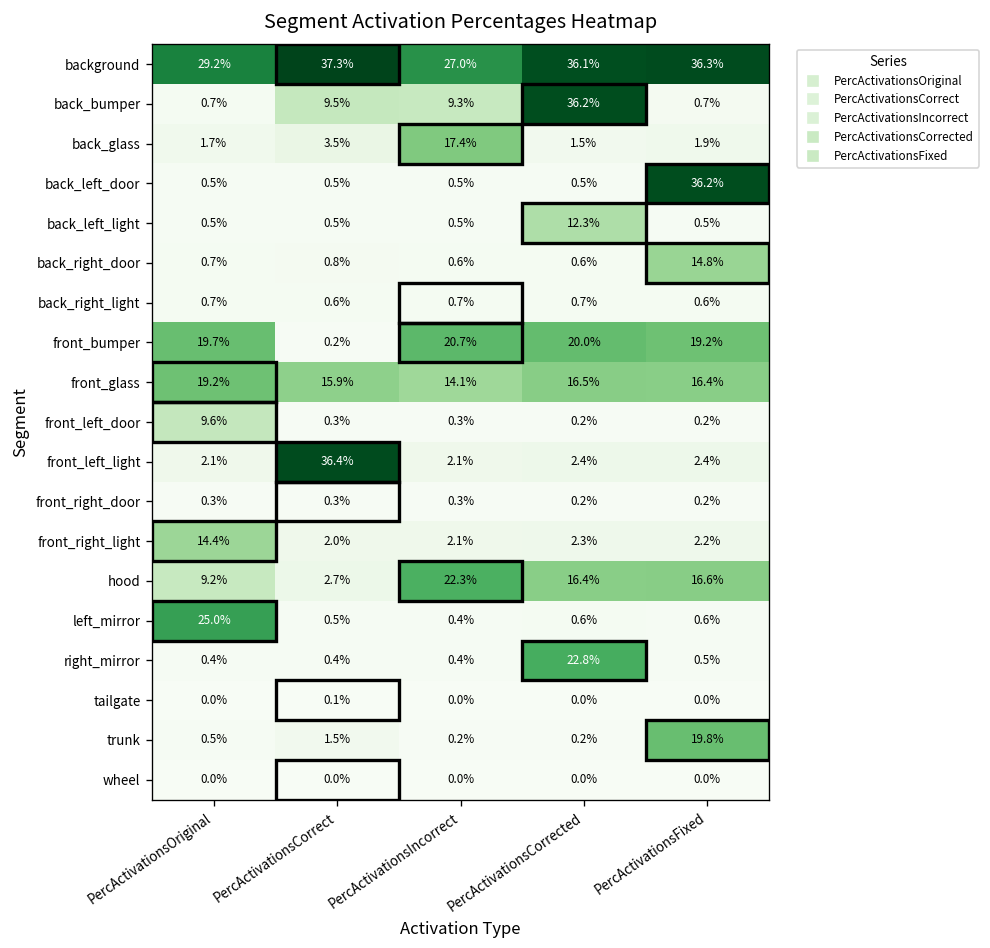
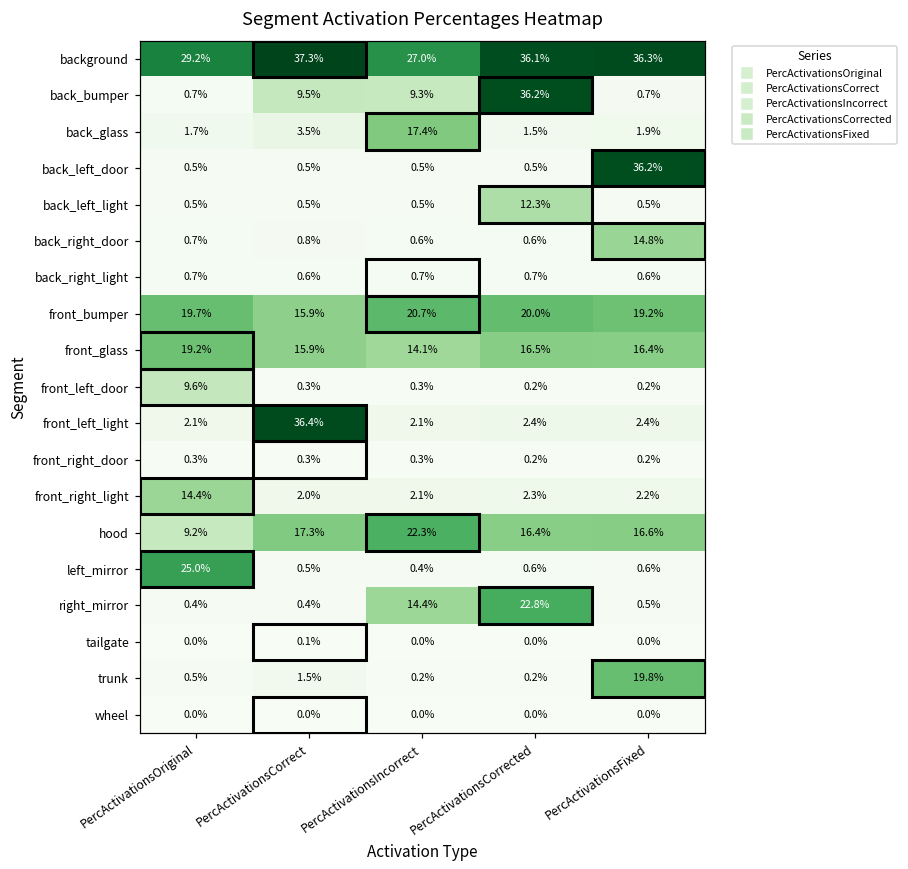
  {
    "background": {
      "PercActivationsOriginal": "29.2%",
      "PercActivationsCorrect": "37.3%",
      "PercActivationsIncorrect": "27.0%",
      "PercActivationsCorrected": "36.1%",
      "PercActivationsFixed": "36.3%"
    },
    "back_bumper": {
      "PercActivationsOriginal": "0.7%",
      "PercActivationsCorrect": "9.5%",
      "PercActivationsIncorrect": "9.3%",
      "PercActivationsCorrected": "36.2%",
      "PercActivationsFixed": "0.7%"
    },
    "back_glass": {
      "PercActivationsOriginal": "1.7%",
      "PercActivationsCorrect": "3.5%",
      "PercActivationsIncorrect": "17.4%",
      "PercActivationsCorrected": "1.5%",
      "PercActivationsFixed": "1.9%"
    },
    "back_left_door": {
      "PercActivationsOriginal": "0.5%",
      "PercActivationsCorrect": "0.5%",
      "PercActivationsIncorrect": "0.5%",
      "PercActivationsCorrected": "0.5%",
      "PercActivationsFixed": "36.2%"
    },
    "back_left_light": {
      "PercActivationsOriginal": "0.5%",
      "PercActivationsCorrect": "0.5%",
      "PercActivationsIncorrect": "0.5%",
      "PercActivationsCorrected": "12.3%",
      "PercActivationsFixed": "0.5%"
    },
    "back_right_door": {
      "PercActivationsOriginal": "0.7%",
      "PercActivationsCorrect": "0.8%",
      "PercActivationsIncorrect": "0.6%",
      "PercActivationsCorrected": "0.6%",
      "PercActivationsFixed": "14.8%"
    },
    "back_right_light": {
      "PercActivationsOriginal": "0.7%",
      "PercActivationsCorrect": "0.6%",
      "PercActivationsIncorrect": "0.7%",
      "PercActivationsCorrected": "0.7%",
      "PercActivationsFixed": "0.6%"
    },
    "front_bumper": {
      "PercActivationsOriginal": "19.7%",
-     "PercActivationsCorrect": "0.2%",
+     "PercActivationsCorrect": "15.9%",
      "PercActivationsIncorrect": "20.7%",
      "PercActivationsCorrected": "20.0%",
      "PercActivationsFixed": "19.2%"
    },
    "front_glass": {
      "PercActivationsOriginal": "19.2%",
      "PercActivationsCorrect": "15.9%",
      "PercActivationsIncorrect": "14.1%",
      "PercActivationsCorrected": "16.5%",
      "PercActivationsFixed": "16.4%"
    },
    "front_left_door": {
      "PercActivationsOriginal": "9.6%",
      "PercActivationsCorrect": "0.3%",
      "PercActivationsIncorrect": "0.3%",
      "PercActivationsCorrected": "0.2%",
      "PercActivationsFixed": "0.2%"
    },
    "front_left_light": {
      "PercActivationsOriginal": "2.1%",
      "PercActivationsCorrect": "36.4%",
      "PercActivationsIncorrect": "2.1%",
      "PercActivationsCorrected": "2.4%",
      "PercActivationsFixed": "2.4%"
    },
    "front_right_door": {
      "PercActivationsOriginal": "0.3%",
      "PercActivationsCorrect": "0.3%",
      "PercActivationsIncorrect": "0.3%",
      "PercActivationsCorrected": "0.2%",
      "PercActivationsFixed": "0.2%"
    },
    "front_right_light": {
      "PercActivationsOriginal": "14.4%",
      "PercActivationsCorrect": "2.0%",
      "PercActivationsIncorrect": "2.1%",
      "PercActivationsCorrected": "2.3%",
      "PercActivationsFixed": "2.2%"
    },
    "hood": {
      "PercActivationsOriginal": "9.2%",
-     "PercActivationsCorrect": "2.7%",
+     "PercActivationsCorrect": "17.3%",
      "PercActivationsIncorrect": "22.3%",
      "PercActivationsCorrected": "16.4%",
      "PercActivationsFixed": "16.6%"
    },
    "left_mirror": {
      "PercActivationsOriginal": "25.0%",
      "PercActivationsCorrect": "0.5%",
      "PercActivationsIncorrect": "0.4%",
      "PercActivationsCorrected": "0.6%",
      "PercActivationsFixed": "0.6%"
    },
    "right_mirror": {
      "PercActivationsOriginal": "0.4%",
      "PercActivationsCorrect": "0.4%",
-     "PercActivationsIncorrect": "0.4%",
+     "PercActivationsIncorrect": "14.4%",
      "PercActivationsCorrected": "22.8%",
      "PercActivationsFixed": "0.5%"
    },
    "tailgate": {
      "PercActivationsOriginal": "0.0%",
      "PercActivationsCorrect": "0.1%",
      "PercActivationsIncorrect": "0.0%",
      "PercActivationsCorrected": "0.0%",
      "PercActivationsFixed": "0.0%"
    },
    "trunk": {
      "PercActivationsOriginal": "0.5%",
      "PercActivationsCorrect": "1.5%",
      "PercActivationsIncorrect": "0.2%",
      "PercActivationsCorrected": "0.2%",
      "PercActivationsFixed": "19.8%"
    },
    "wheel": {
      "PercActivationsOriginal": "0.0%",
      "PercActivationsCorrect": "0.0%",
      "PercActivationsIncorrect": "0.0%",
      "PercActivationsCorrected": "0.0%",
      "PercActivationsFixed": "0.0%"
    }
  }
